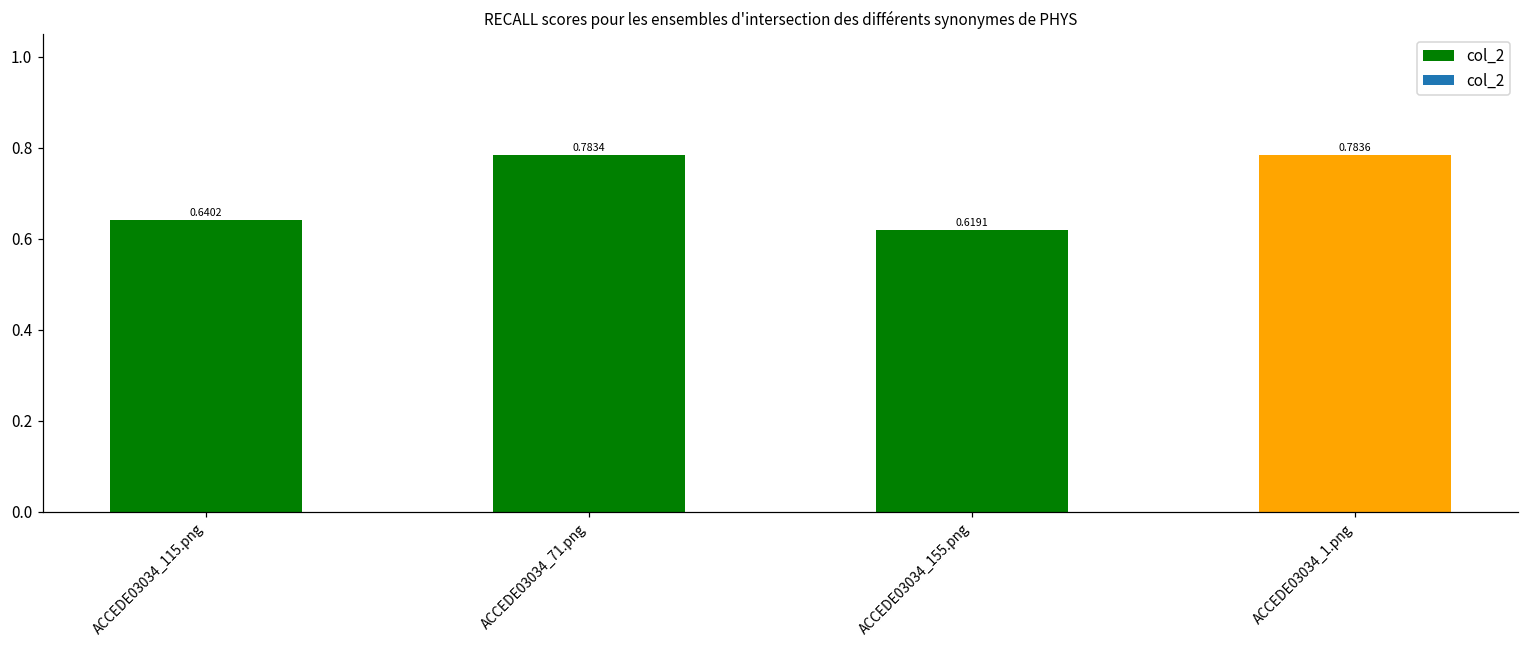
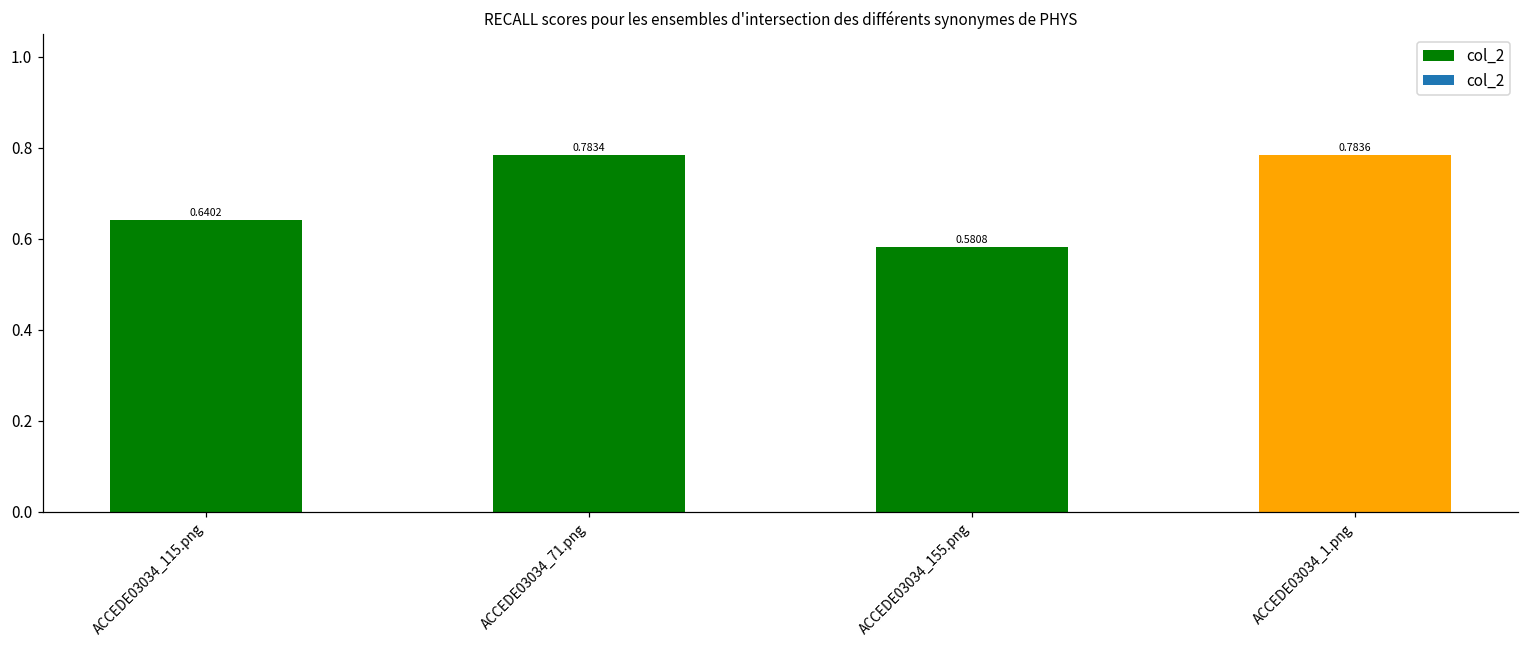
  {
    "ACCEDE03034_115.png": 0.6402,
    "ACCEDE03034_71.png": 0.7834,
-   "ACCEDE03034_155.png": 0.6191,
+   "ACCEDE03034_155.png": 0.5808,
    "ACCEDE03034_1.png": 0.7836
  }
